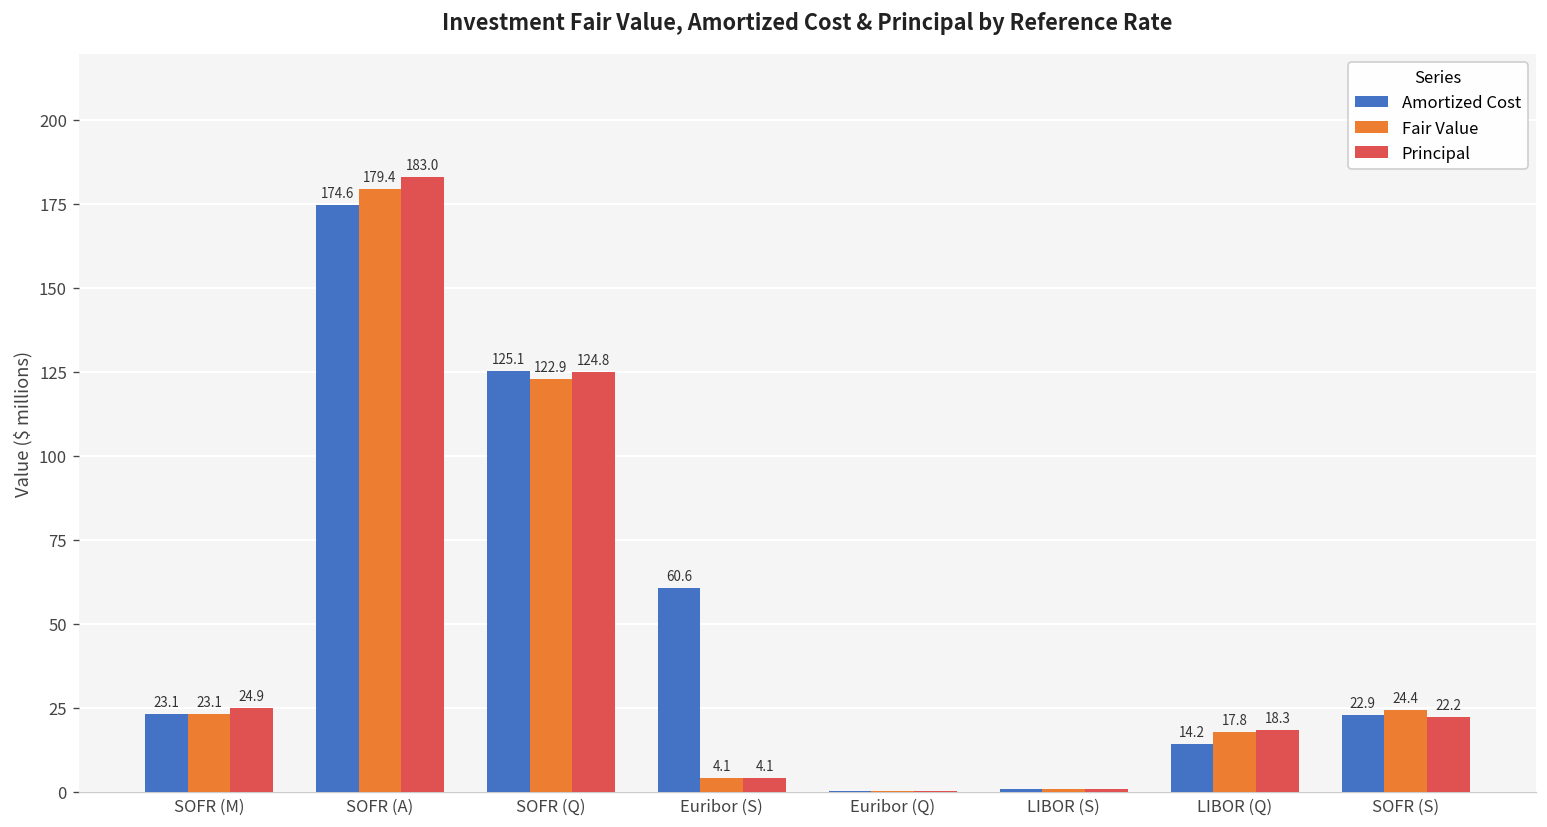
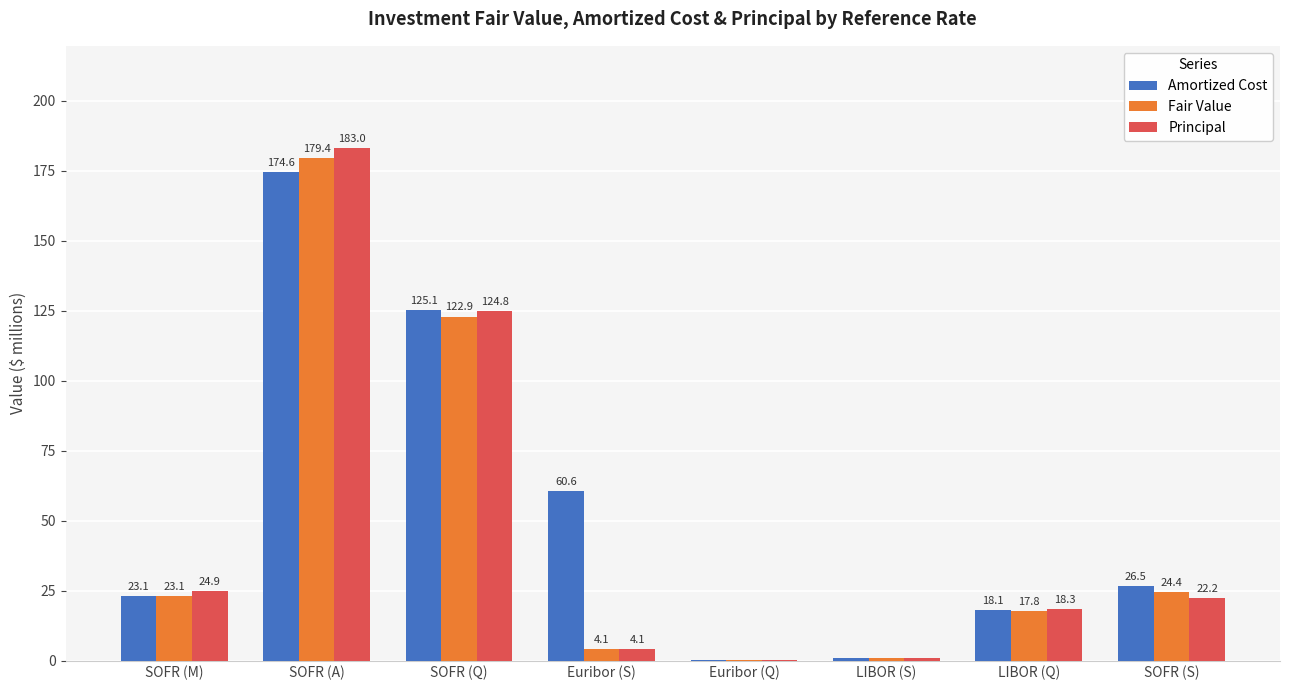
  {
    "Amortized Cost": {
      "SOFR (M)": 23.1,
      "SOFR (A)": 174.6,
      "SOFR (Q)": 125.1,
      "Euribor (S)": 60.6,
-     "LIBOR (Q)": 14.2,
-     "SOFR (S)": 22.9
+     "LIBOR (Q)": 18.1,
+     "SOFR (S)": 26.5
    }
  }
